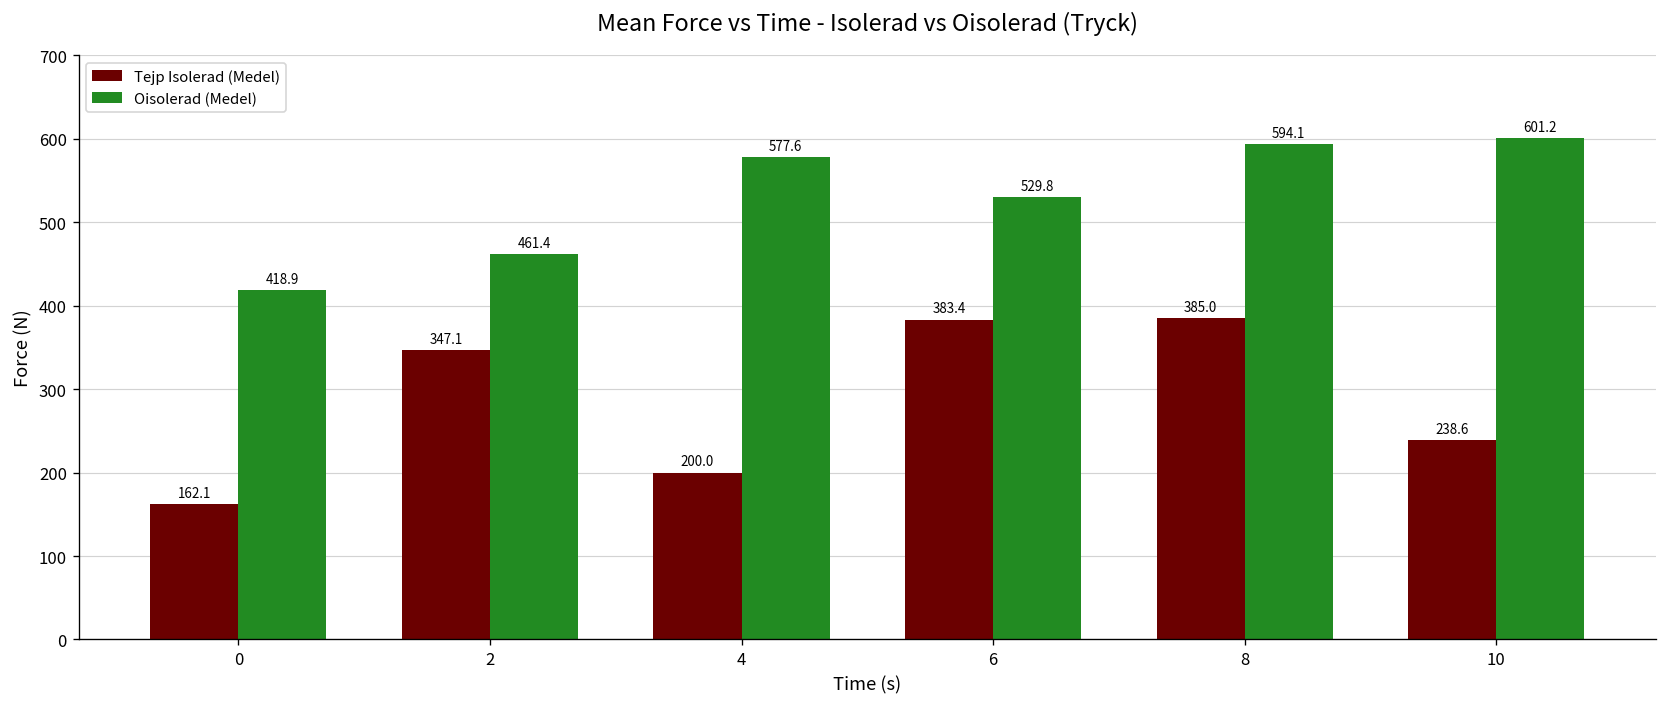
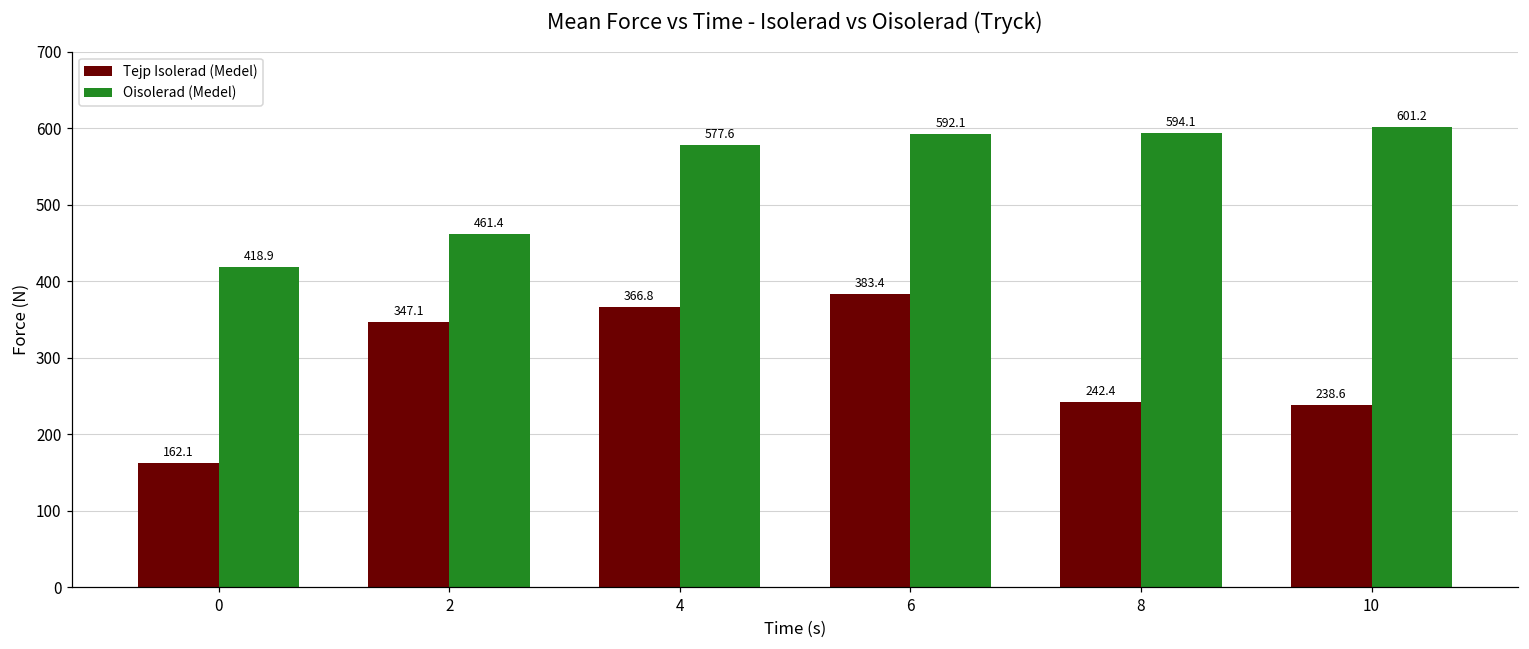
  {
    "Tejp Isolerad (Medel)": {
      "0": 162.1,
      "2": 347.1,
-     "4": 200.0,
+     "4": 366.8,
      "6": 383.4,
-     "8": 385.0,
+     "8": 242.4,
      "10": 238.6
    },
    "Oisolerad (Medel)": {
      "0": 418.9,
      "2": 461.4,
      "4": 577.6,
-     "6": 529.8,
+     "6": 592.1,
      "8": 594.1,
      "10": 601.2
    }
  }
